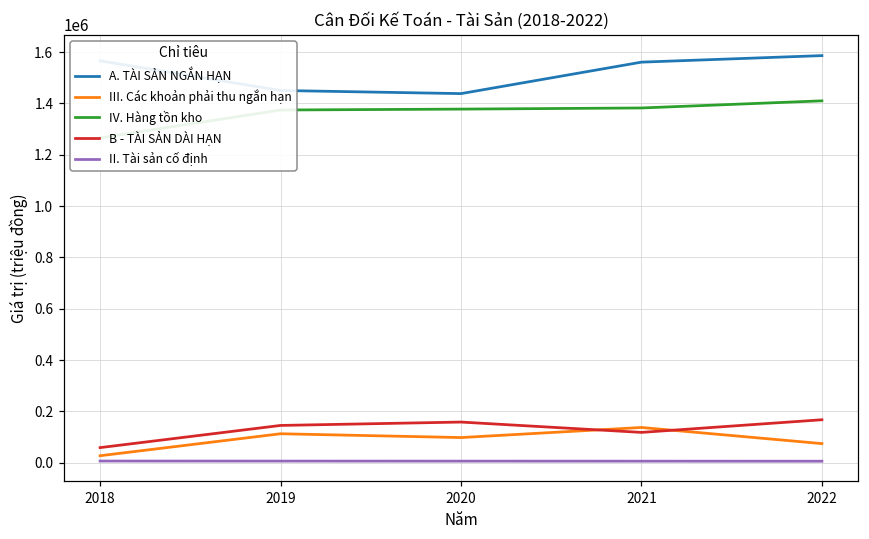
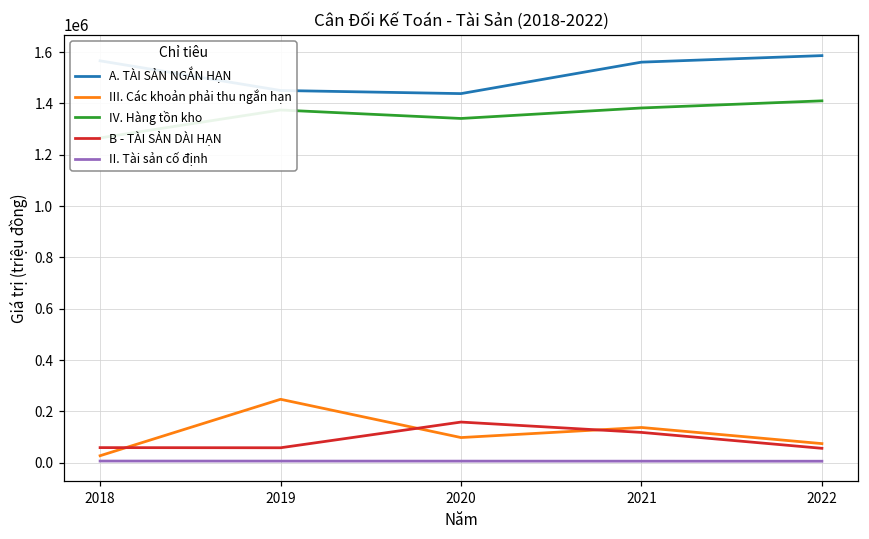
  {
    "A. TÀI SẢN NGẮN HẠN": {
      "2020": 1440000,
      "2021": 1560000,
      "2022": 1590000
    },
    "III. Các khoản phải thu ngắn hạn": {
      "2018": 30000,
-     "2019": 110000,
+     "2019": 250000,
      "2020": 100000,
      "2021": 140000,
      "2022": 70000
    },
    "IV. Hàng tồn kho": {
-     "2020": 1380000,
+     "2020": 1340000,
      "2021": 1380000,
      "2022": 1410000
    },
    "B - TÀI SẢN DÀI HẠN": {
      "2018": 60000,
-     "2019": 150000,
+     "2019": 60000,
      "2020": 160000,
      "2021": 120000,
-     "2022": 170000
+     "2022": 60000
    },
    "II. Tài sản cố định": {
      "2018": 10000,
      "2019": 10000,
      "2020": 10000,
      "2021": 10000,
      "2022": 10000
    }
  }
